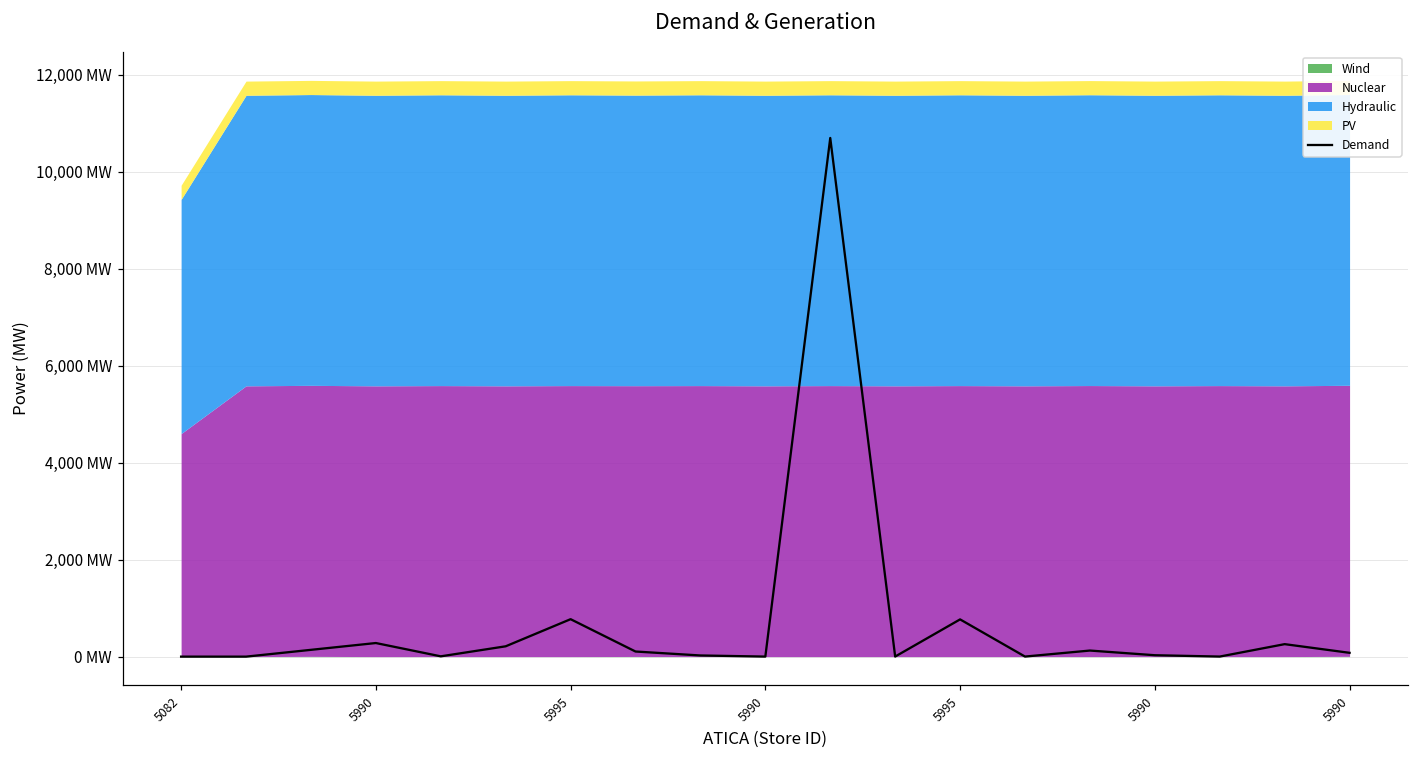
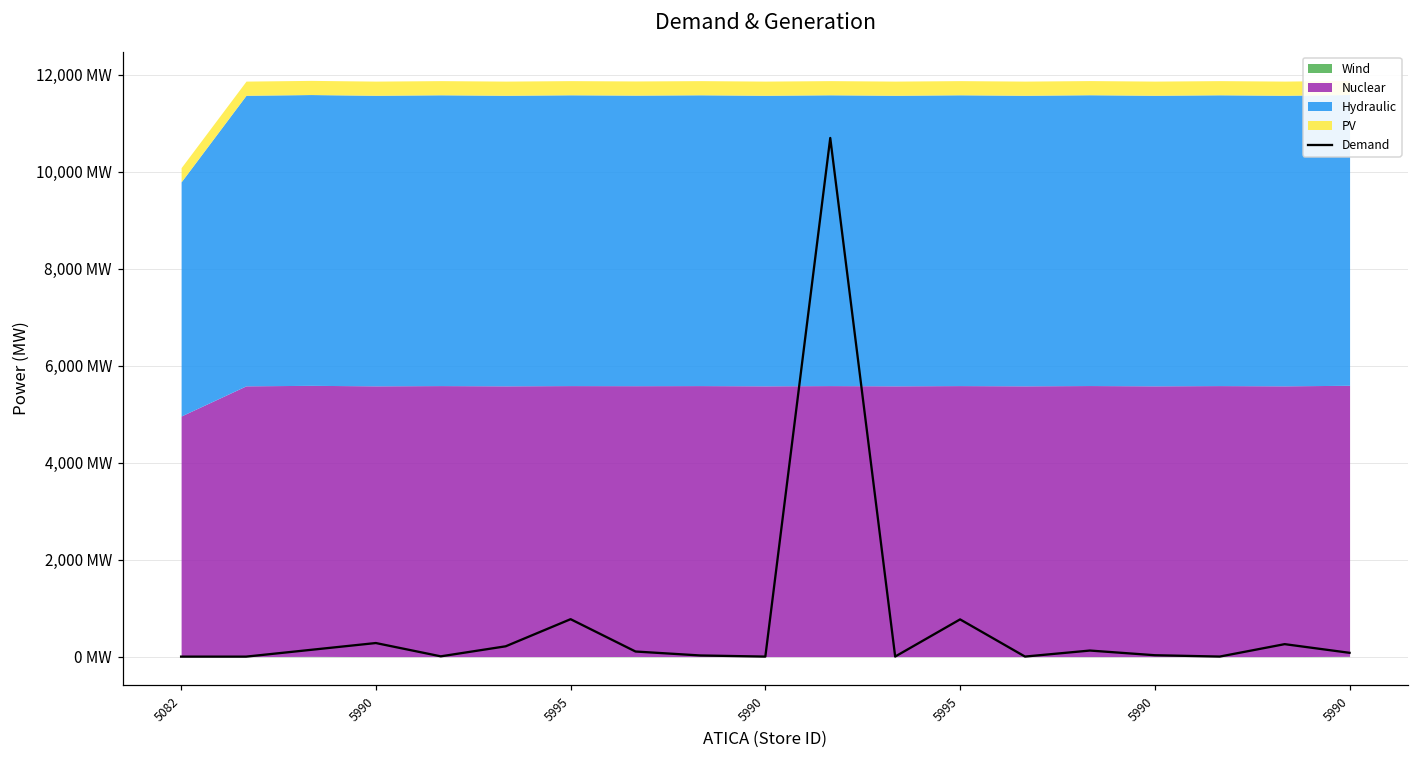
  {
    "Nuclear": {
-     "5082": "4,600 MW"
+     "5082": "5,000 MW"
    },
    "Hydraulic": {
      "5082": "4,800 MW"
    },
    "PV": {
      "5082": "300 MW"
    }
  }
